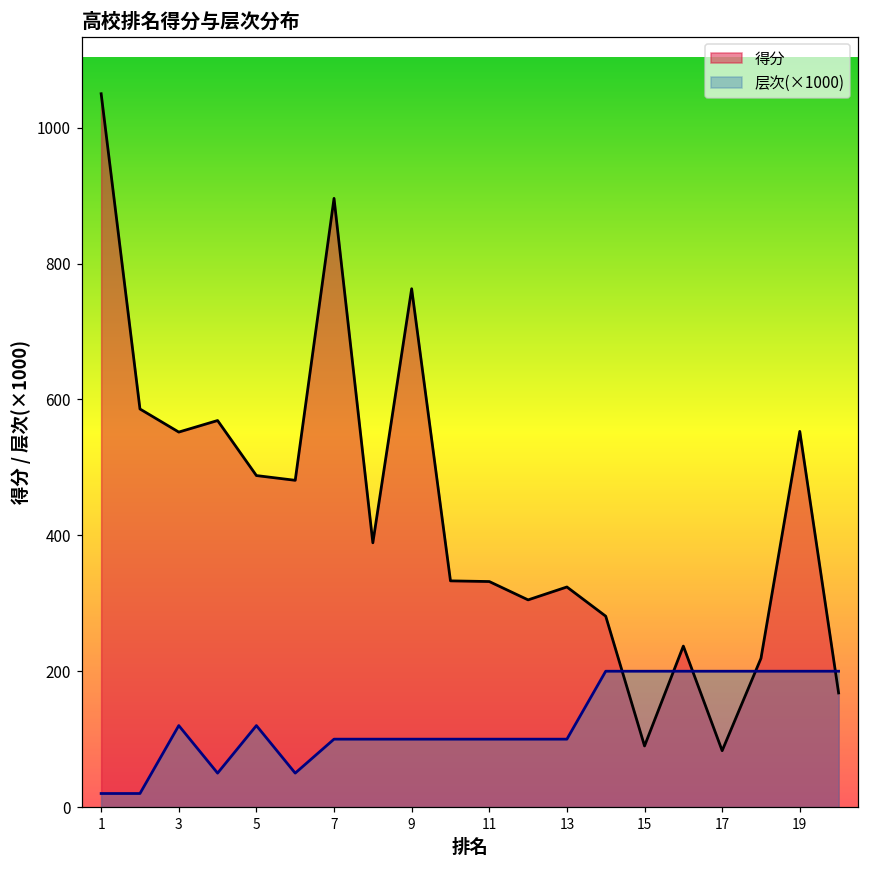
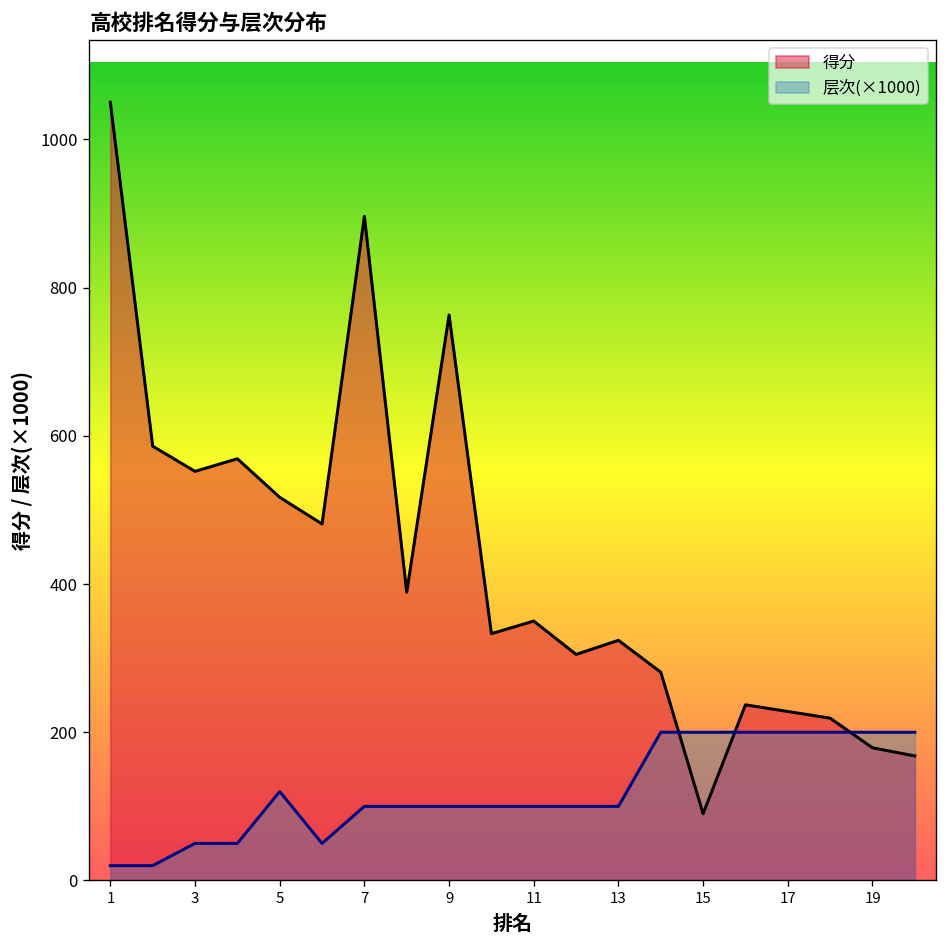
  {
    "得分": {
      "1": 1050,
      "3": 550,
-     "5": 490,
+     "5": 520,
      "7": 900,
      "9": 760,
-     "11": 330,
+     "11": 350,
      "13": 320,
      "15": 90,
-     "17": 80,
-     "19": 550
+     "17": 230,
+     "19": 180
    },
    "层次(×1000)": {
      "1": 20,
-     "3": 120,
+     "3": 50,
      "5": 120,
      "7": 100,
      "9": 100,
      "11": 100,
      "13": 100,
      "15": 200,
      "17": 200,
      "19": 200
    }
  }
